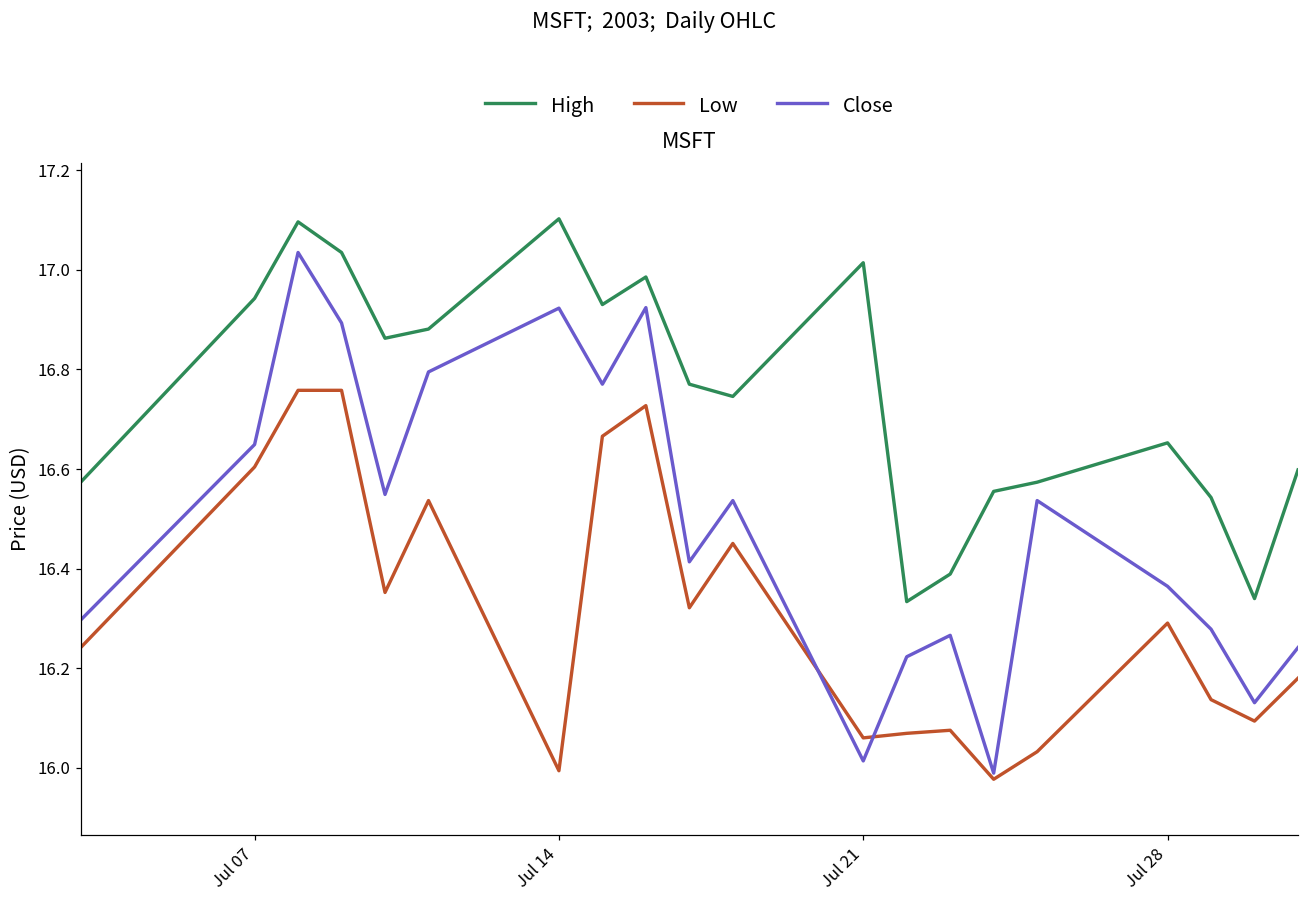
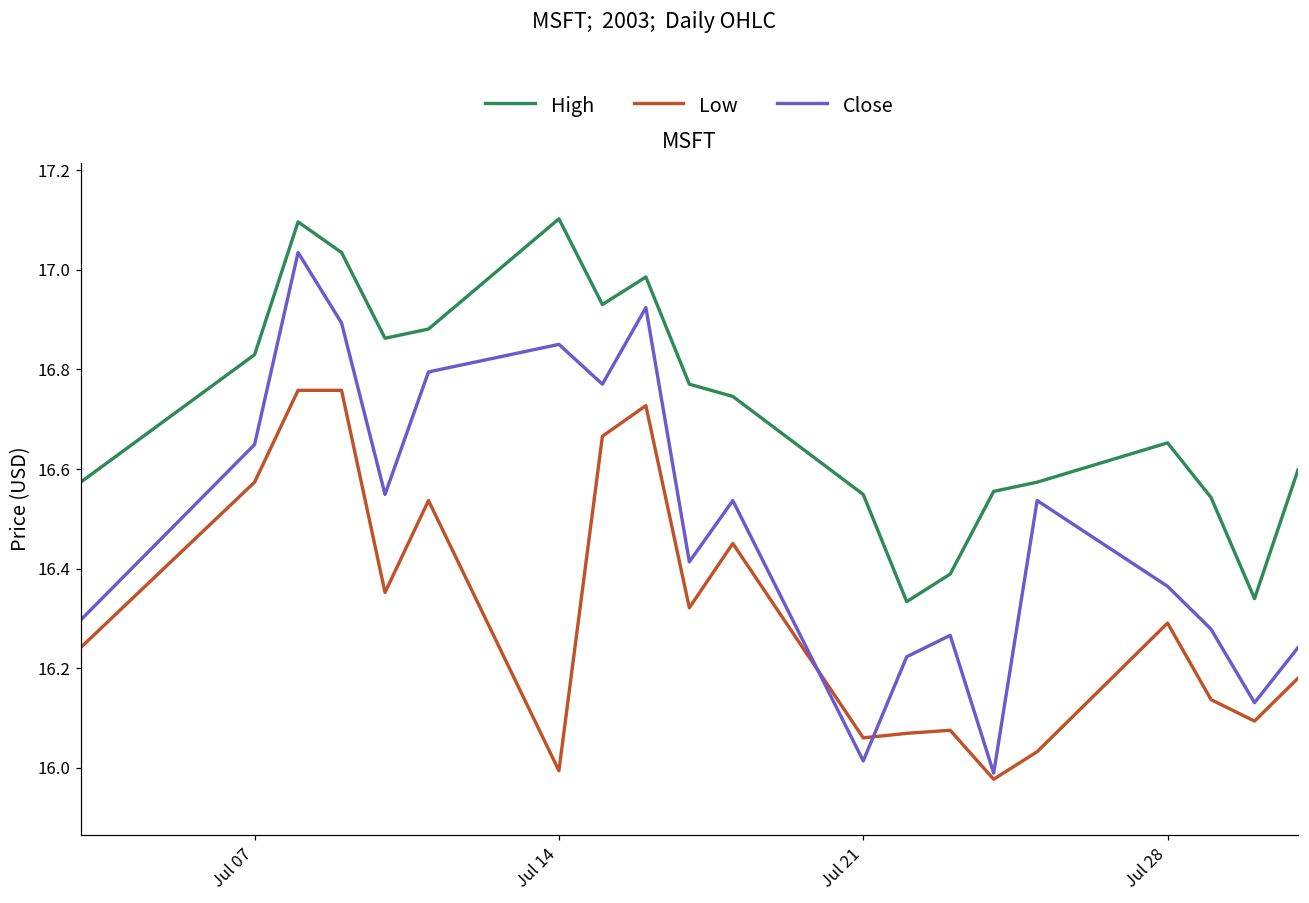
  {
    "High": {
-     "Jul 07": 16.94,
+     "Jul 07": 16.83,
      "Jul 14": 17.10,
-     "Jul 21": 17.01,
+     "Jul 21": 16.55,
      "Jul 28": 16.65
    },
    "Low": {
-     "Jul 07": 16.60,
+     "Jul 07": 16.57,
      "Jul 14": 15.99,
      "Jul 21": 16.06,
      "Jul 28": 16.29
    },
    "Close": {
      "Jul 07": 16.65,
-     "Jul 14": 16.92,
+     "Jul 14": 16.85,
      "Jul 21": 16.01,
      "Jul 28": 16.36
    }
  }
